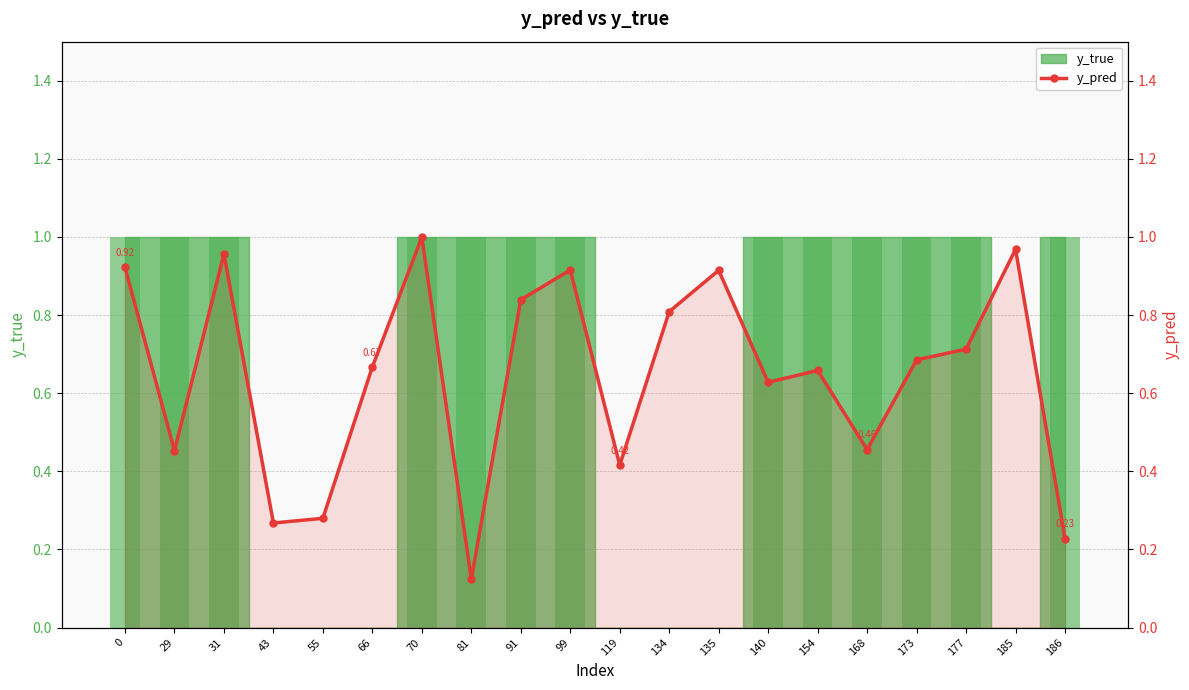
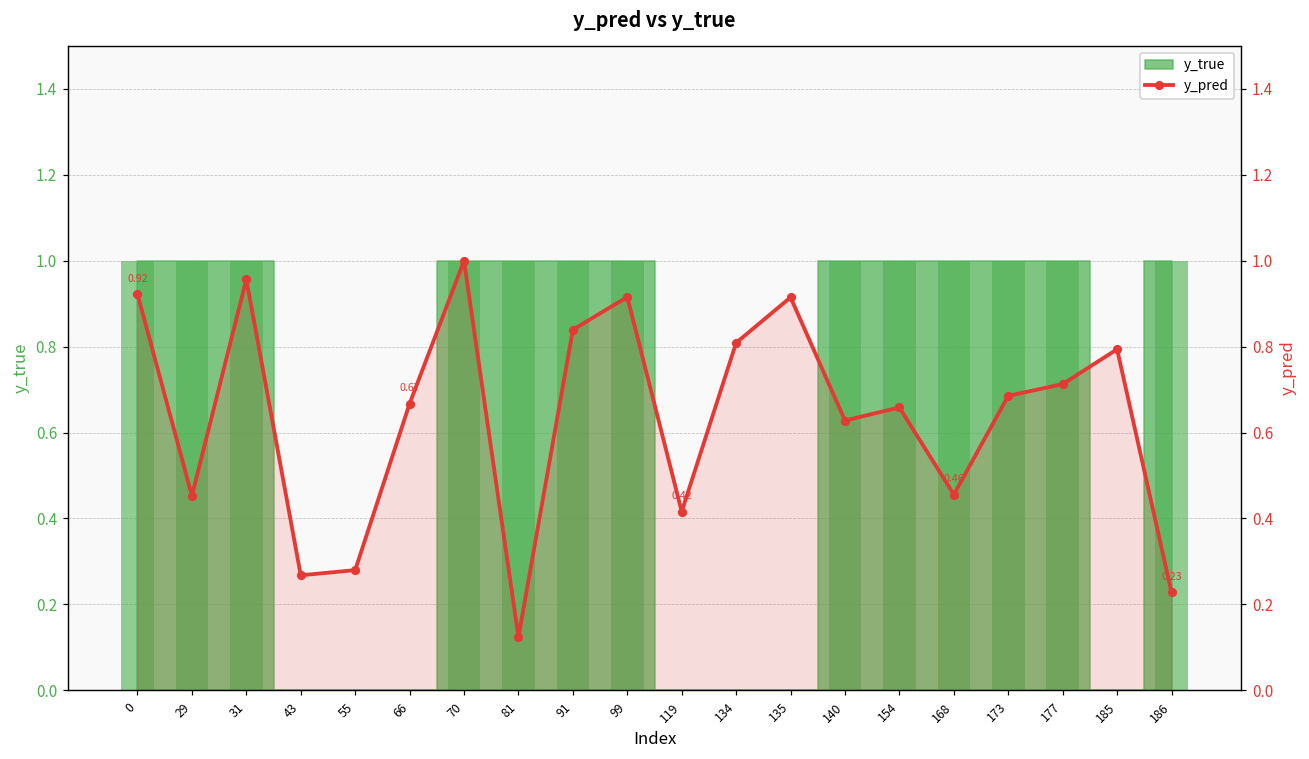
  {
    "y_pred": {
      "29": 0.45,
      "31": 0.96,
      "43": 0.27,
      "55": 0.28,
      "70": 1.00,
      "81": 0.12,
      "91": 0.84,
      "99": 0.92,
      "134": 0.81,
      "135": 0.91,
      "140": 0.63,
      "154": 0.66,
      "173": 0.69,
      "177": 0.71,
-     "185": 0.97
+     "185": 0.79
    }
  }
